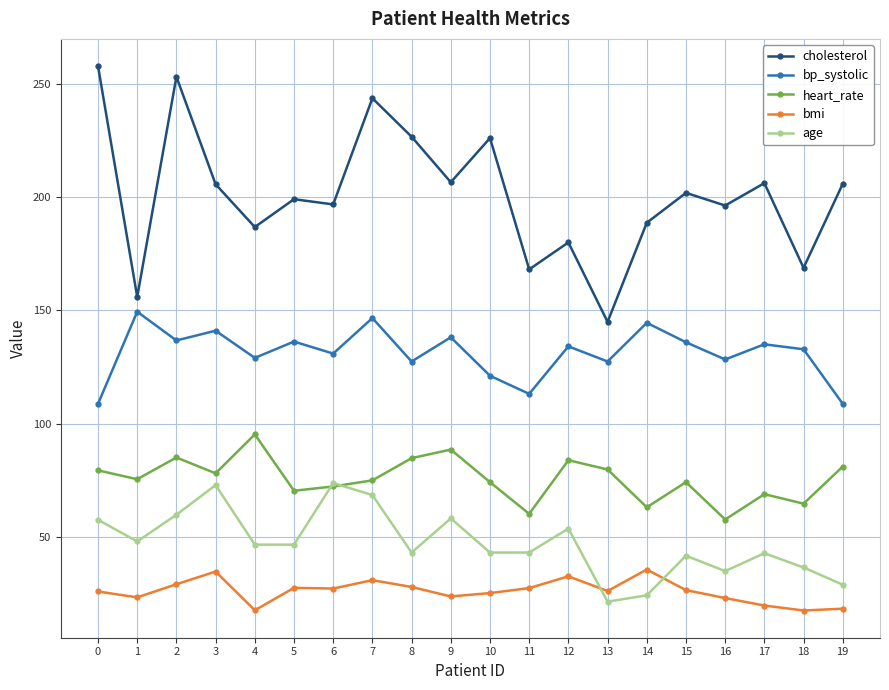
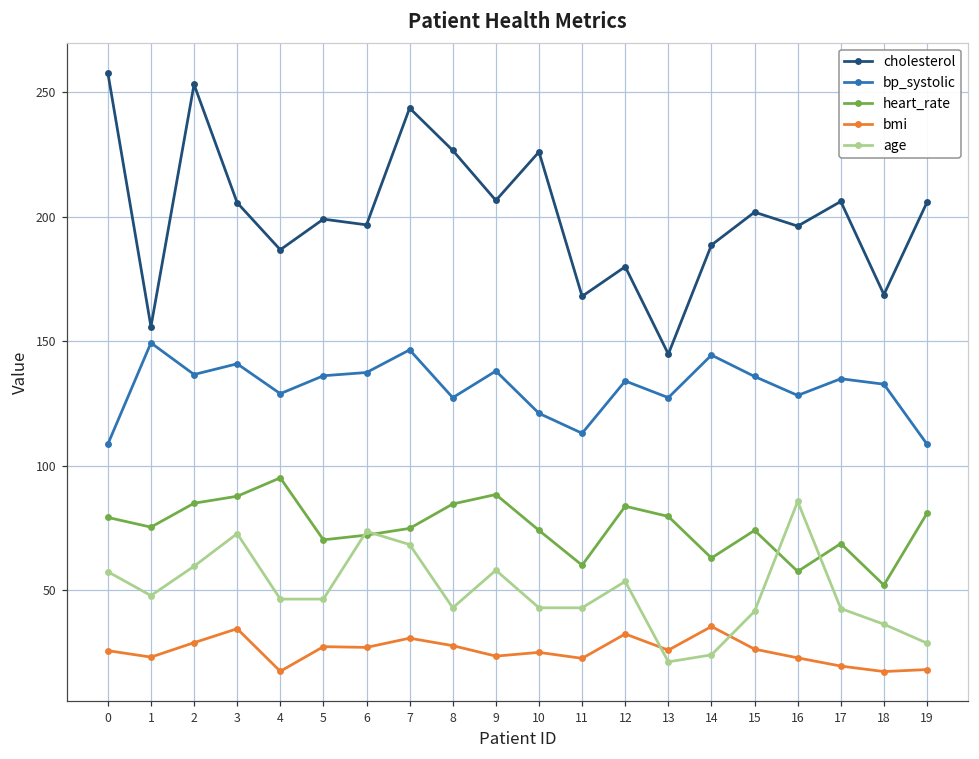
  {
    "cholesterol": {
      "0": 258,
      "1": 156,
      "2": 253,
      "3": 206,
      "4": 187,
      "5": 199,
      "6": 197,
      "7": 244,
      "8": 227,
      "9": 207,
      "10": 226,
      "11": 168,
      "12": 180,
      "13": 145,
      "14": 189,
      "15": 202,
      "16": 196,
      "17": 206,
      "18": 169,
      "19": 206
    },
    "bp_systolic": {
      "0": 109,
      "1": 149,
      "2": 137,
      "3": 141,
      "4": 129,
      "5": 136,
-     "6": 131,
+     "6": 138,
      "7": 147,
      "8": 127,
      "9": 138,
      "10": 121,
      "11": 113,
      "12": 134,
      "13": 127,
      "14": 145,
      "15": 136,
      "16": 128,
      "17": 135,
      "18": 133,
      "19": 109
    },
    "heart_rate": {
      "0": 79,
      "1": 75,
      "2": 85,
-     "3": 78,
+     "3": 88,
      "4": 95,
      "5": 70,
      "6": 72,
      "7": 75,
      "8": 85,
      "9": 89,
      "10": 74,
      "11": 60,
      "12": 84,
      "13": 80,
      "14": 63,
      "15": 74,
      "16": 58,
      "17": 69,
-     "18": 65,
+     "18": 52,
      "19": 81
    },
    "bmi": {
      "0": 26,
      "1": 23,
      "2": 29,
      "3": 35,
      "4": 18,
      "5": 27,
      "6": 27,
      "7": 31,
      "8": 28,
      "9": 24,
      "10": 25,
-     "11": 27,
+     "11": 23,
      "12": 33,
      "13": 26,
      "14": 36,
      "15": 26,
      "16": 23,
      "17": 20,
      "18": 17,
      "19": 18
    },
    "age": {
      "0": 58,
      "1": 48,
      "2": 60,
      "3": 73,
      "4": 47,
      "5": 47,
      "6": 74,
      "7": 68,
      "8": 43,
      "9": 58,
      "10": 43,
      "11": 43,
      "12": 54,
      "13": 21,
      "14": 24,
      "15": 42,
-     "16": 35,
+     "16": 86,
      "17": 43,
      "18": 36,
      "19": 29
    }
  }
